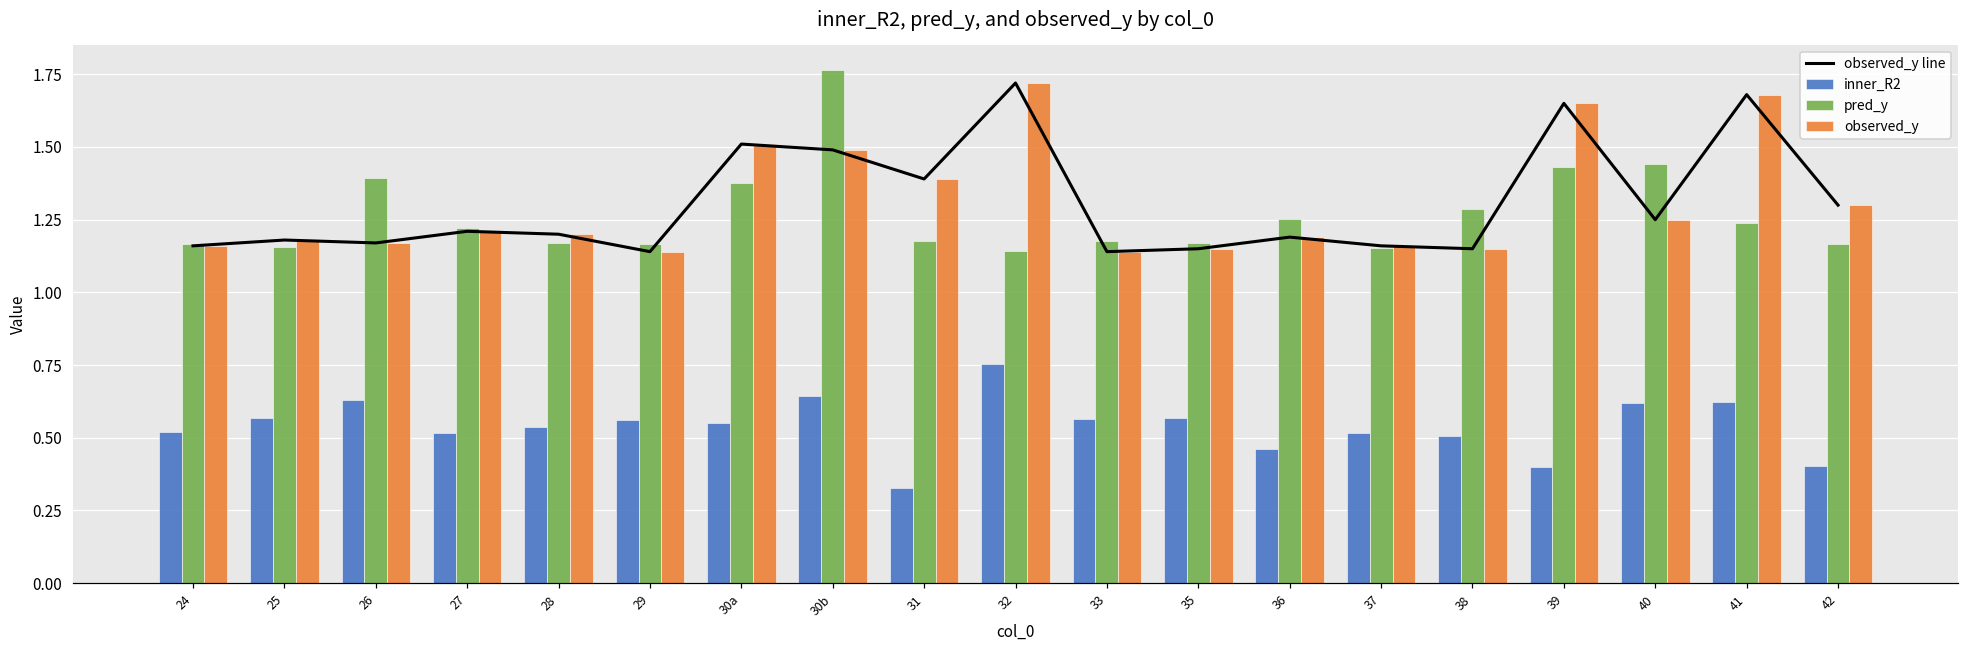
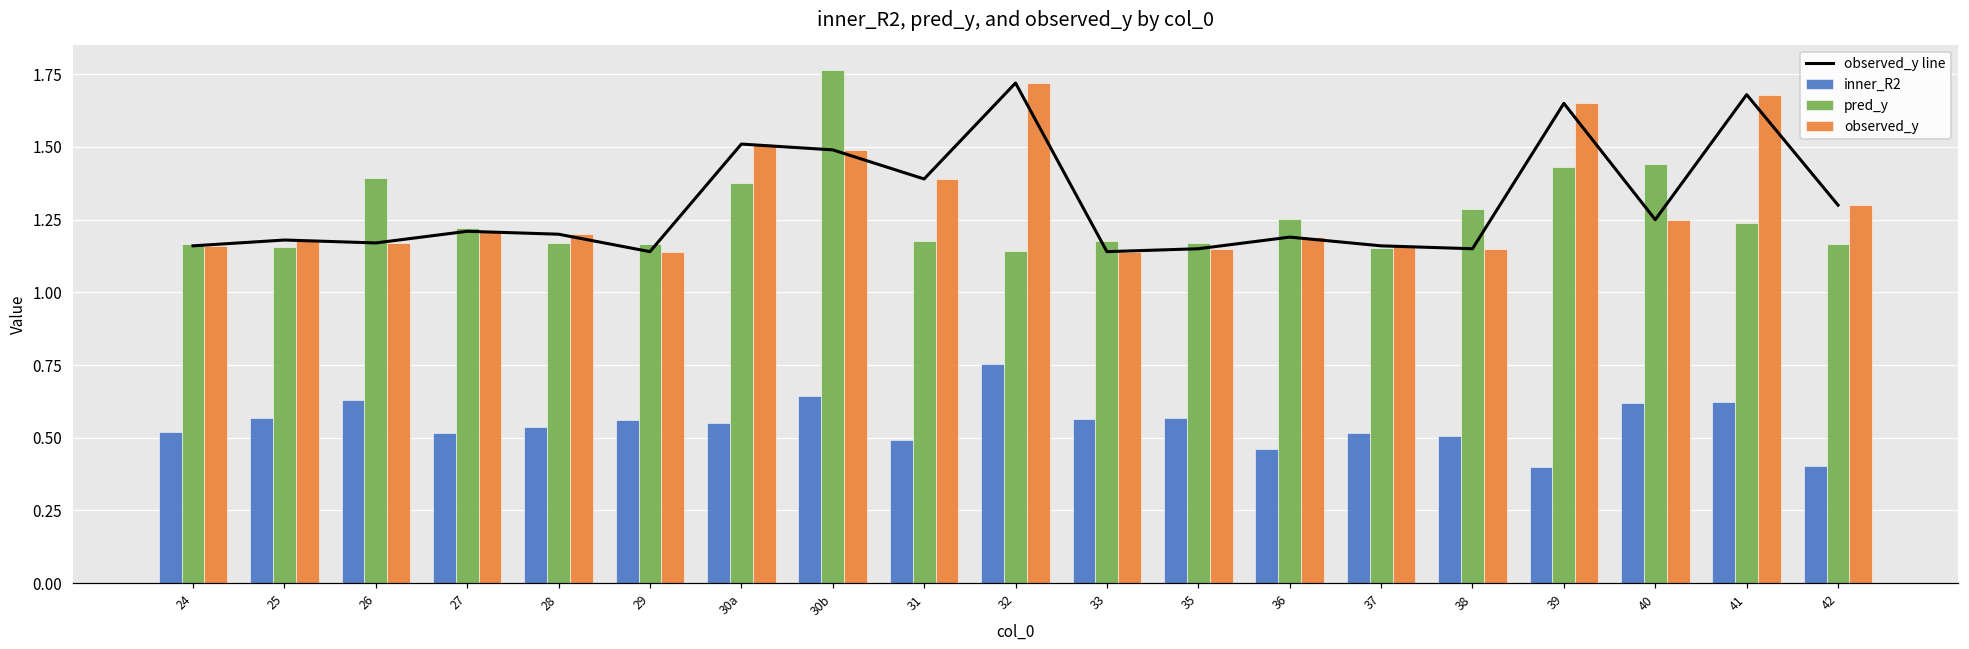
  {
    "inner_R2": {
      "24": 0.52,
      "25": 0.57,
      "26": 0.63,
      "27": 0.52,
      "28": 0.54,
      "29": 0.56,
      "30a": 0.55,
      "30b": 0.64,
-     "31": 0.33,
+     "31": 0.49,
      "32": 0.75,
      "33": 0.57,
      "35": 0.57,
      "36": 0.46,
      "37": 0.52,
      "38": 0.50,
      "39": 0.40,
      "40": 0.62,
      "41": 0.62,
      "42": 0.40
    },
    "observed_y line": {
      "24": 1.16,
      "25": 1.18,
      "26": 1.17,
      "27": 1.21,
      "28": 1.20,
      "29": 1.14,
      "30a": 1.51,
      "30b": 1.49,
      "31": 1.39,
      "32": 1.72,
      "33": 1.14,
      "35": 1.15,
      "36": 1.19,
      "37": 1.16,
      "38": 1.15,
      "39": 1.65,
      "40": 1.25,
      "41": 1.68,
      "42": 1.30
    },
    "pred_y": {
      "24": 1.17,
      "25": 1.16,
      "26": 1.39,
      "27": 1.22,
      "28": 1.17,
      "29": 1.17,
      "30a": 1.38,
      "30b": 1.76,
      "31": 1.18,
      "32": 1.14,
      "33": 1.18,
      "35": 1.17,
      "36": 1.25,
      "37": 1.15,
      "38": 1.29,
      "39": 1.43,
      "40": 1.44,
      "41": 1.24,
      "42": 1.17
    },
    "observed_y": {
      "24": 1.16,
      "25": 1.18,
      "26": 1.17,
      "27": 1.21,
      "28": 1.20,
      "29": 1.14,
      "30a": 1.51,
      "30b": 1.49,
      "31": 1.39,
      "32": 1.72,
      "33": 1.14,
      "35": 1.15,
      "36": 1.19,
      "37": 1.16,
      "38": 1.15,
      "39": 1.65,
      "40": 1.25,
      "41": 1.68,
      "42": 1.30
    }
  }
